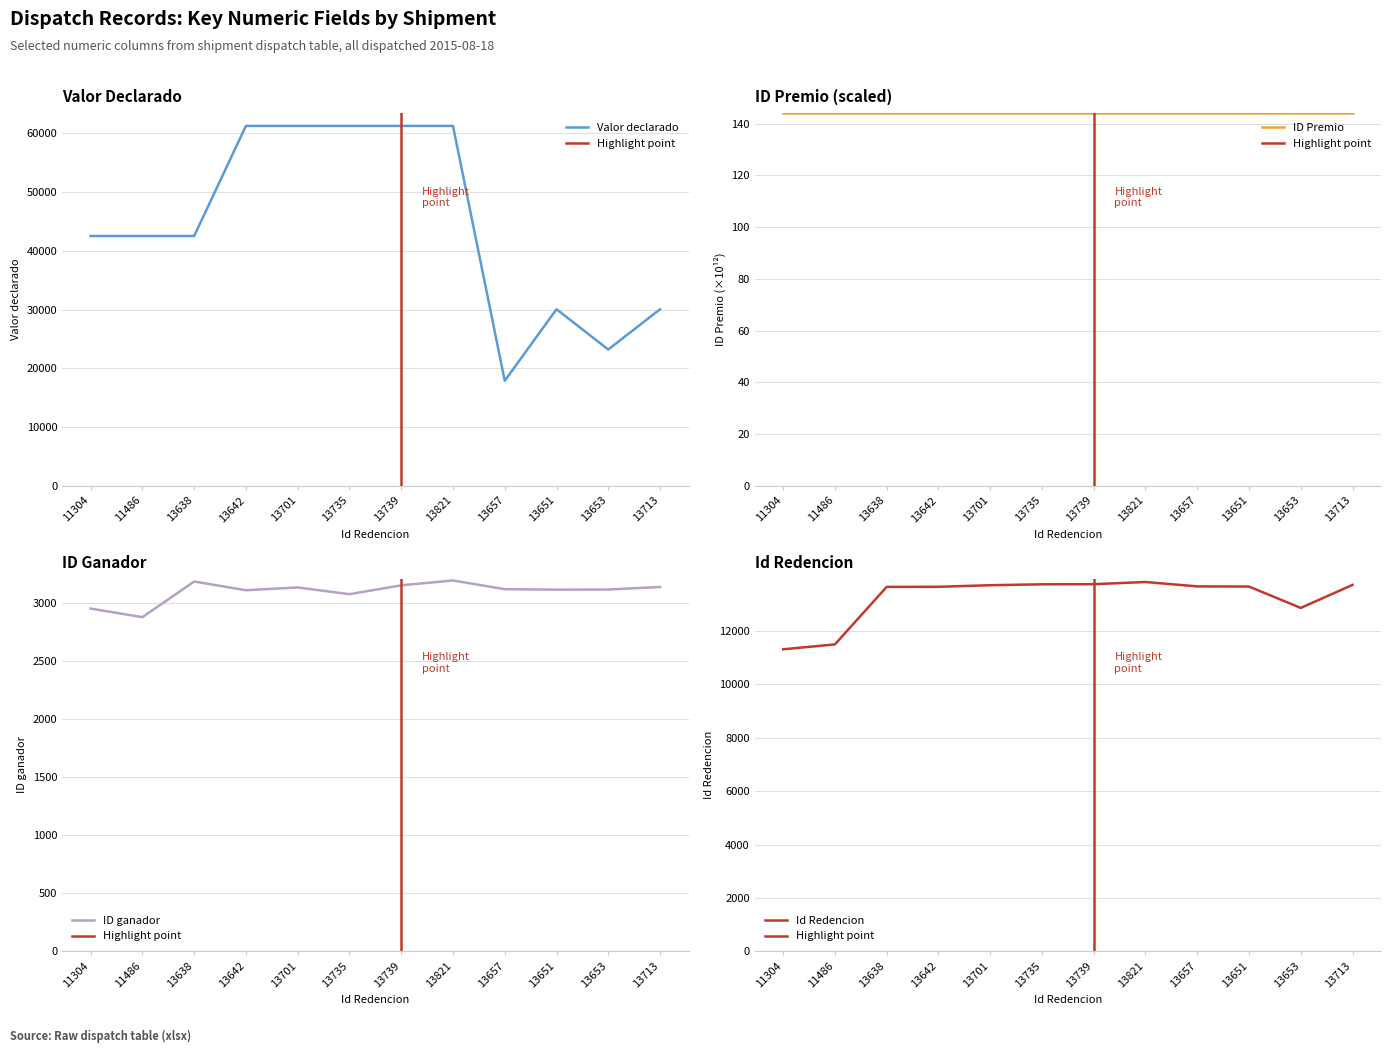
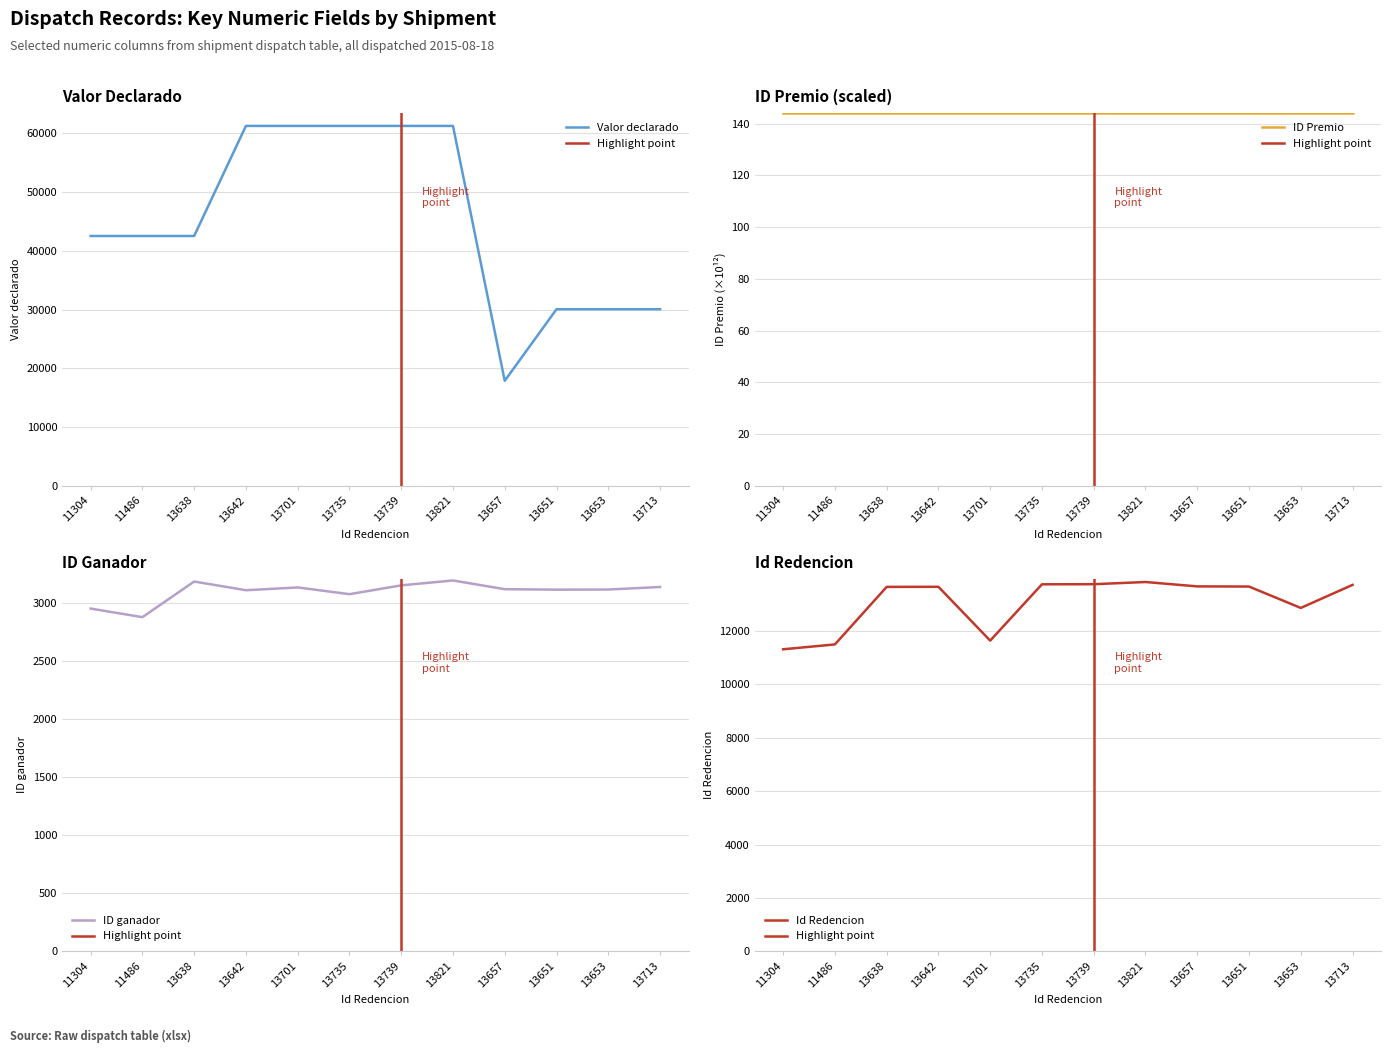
  {
    "Valor Declarado": {
      "11304": 43000,
      "11486": 43000,
      "13638": 43000,
      "13642": 61000,
      "13701": 61000,
      "13735": 61000,
      "13739": 61000,
      "13821": 61000,
      "13657": 18000,
      "13651": 30000,
-     "13653": 23000,
+     "13653": 30000,
      "13713": 30000
    },
    "ID Premio (scaled)": {
      "11304": 144,
      "11486": 144,
      "13638": 144,
      "13642": 144,
      "13701": 144,
      "13735": 144,
      "13739": 144,
      "13821": 144,
      "13657": 144,
      "13651": 144,
      "13653": 144,
      "13713": 144
    },
    "ID Ganador": {
      "11304": 2950,
      "11486": 2880,
      "13638": 3190,
      "13642": 3110,
      "13701": 3140,
      "13735": 3080,
      "13739": 3150,
      "13821": 3200,
      "13657": 3120,
      "13651": 3120,
      "13653": 3120,
      "13713": 3140
    },
    "Id Redencion": {
      "11304": 11300,
      "11486": 11500,
      "13638": 13600,
      "13642": 13600,
-     "13701": 13700,
+     "13701": 11600,
      "13735": 13700,
      "13739": 13700,
      "13821": 13800,
      "13657": 13700,
      "13651": 13700,
      "13653": 12900,
      "13713": 13700
    }
  }
